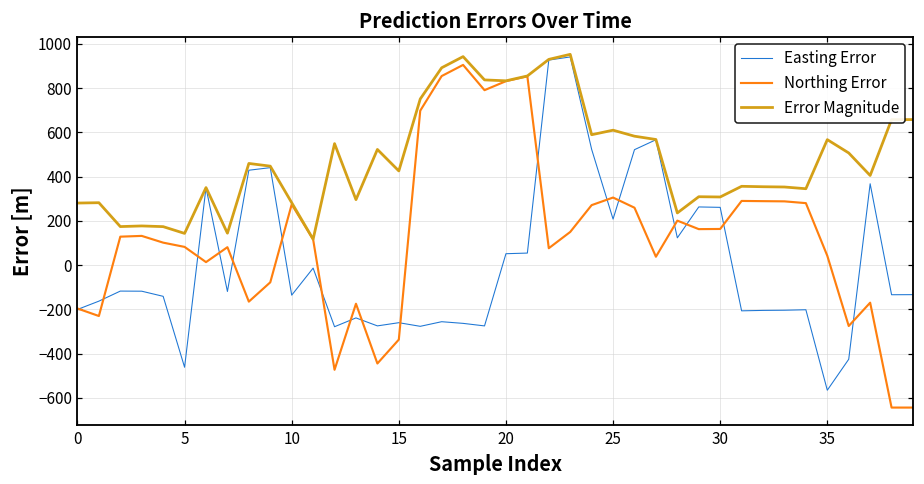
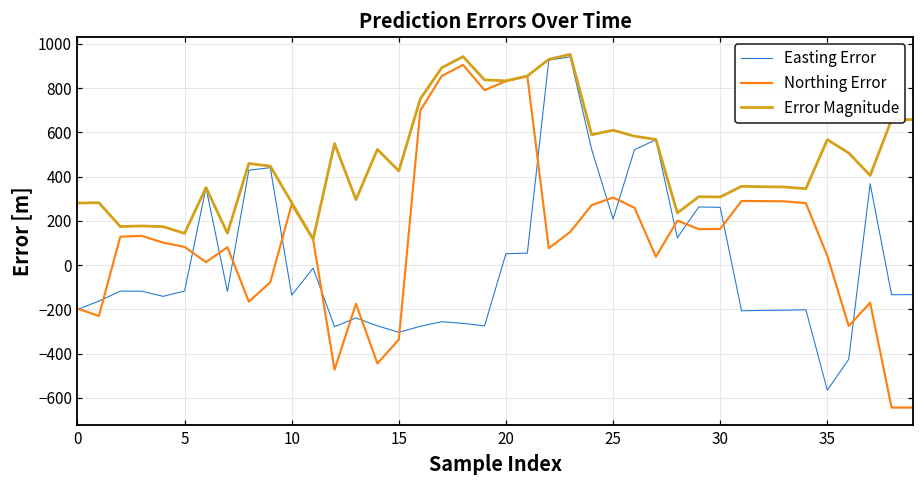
  {
    "Easting Error": {
-     "5": -460,
+     "5": -120,
      "10": -140,
-     "15": -260,
+     "15": -300,
      "20": 50,
      "25": 210,
      "30": 260,
      "35": -570
    }
  }
